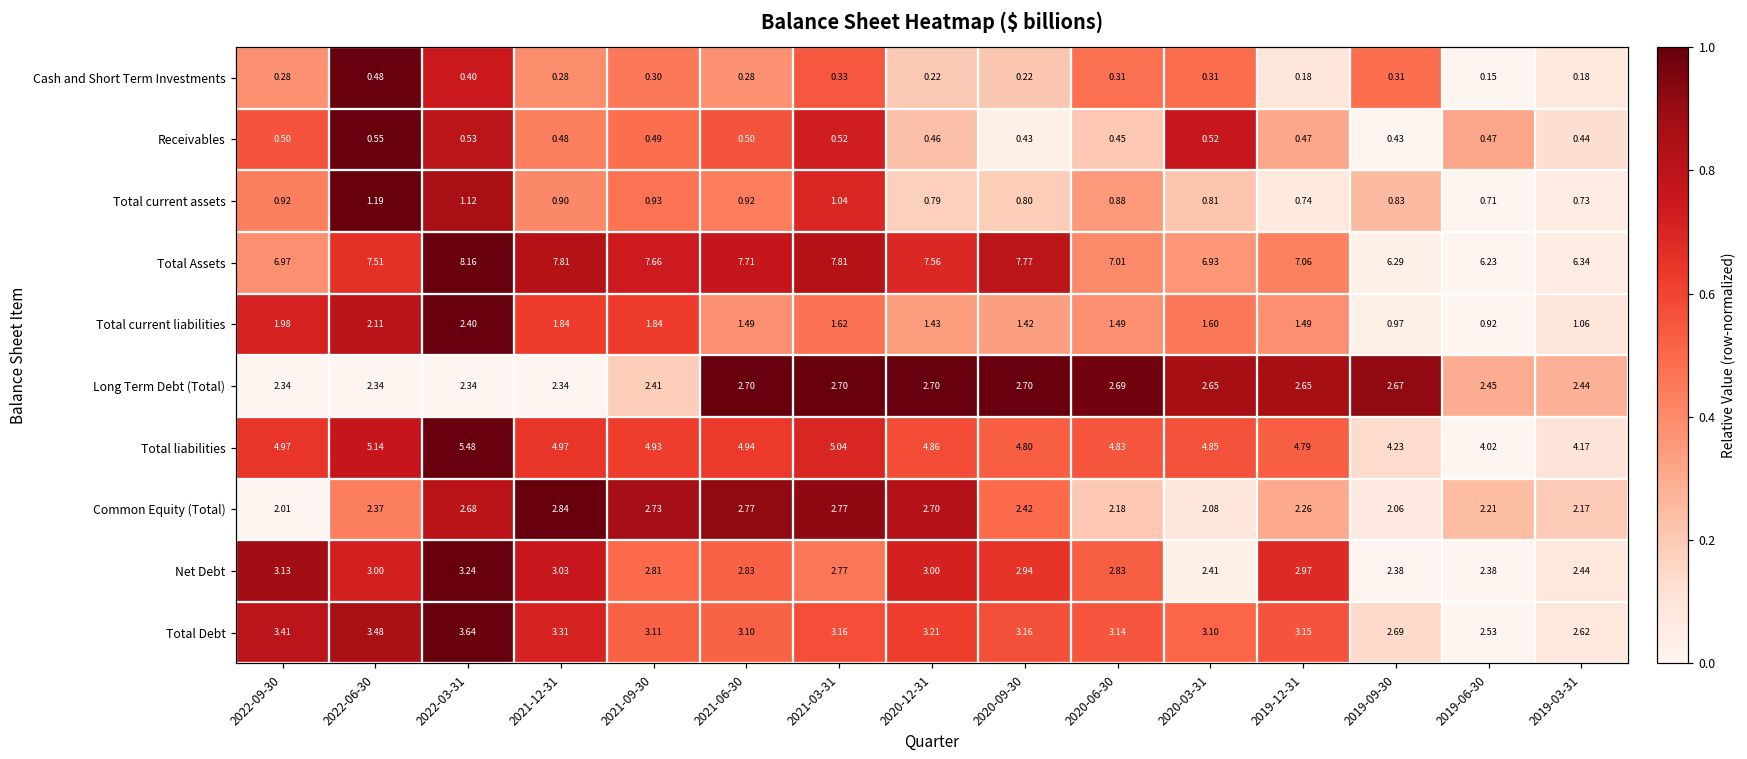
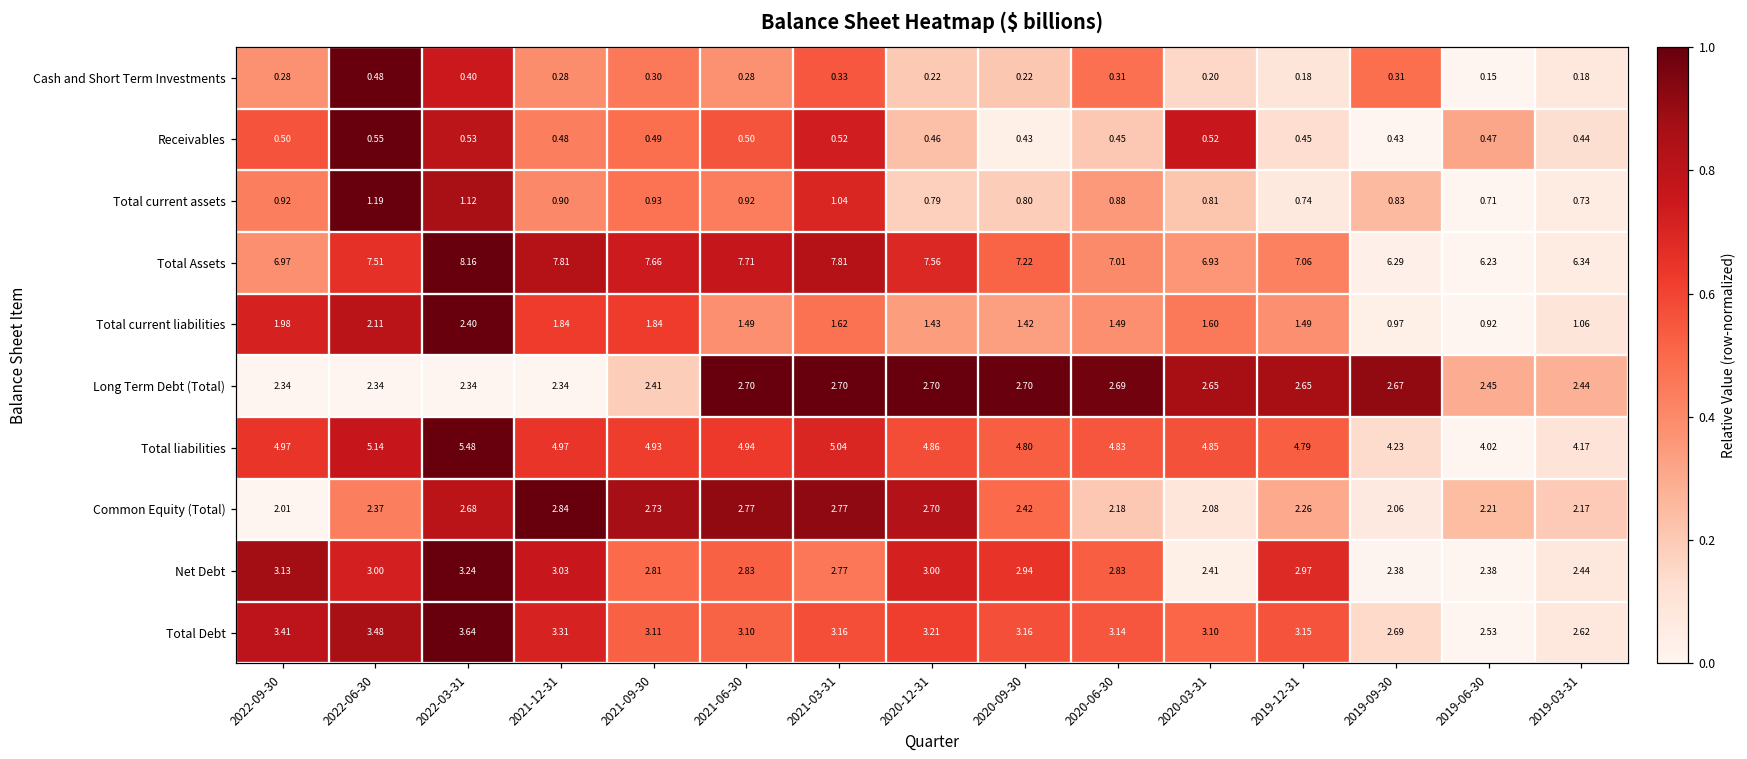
  {
    "Cash and Short Term Investments": {
      "2022-09-30": 0.28,
      "2022-06-30": 0.48,
      "2022-03-31": 0.40,
      "2021-12-31": 0.28,
      "2021-09-30": 0.30,
      "2021-06-30": 0.28,
      "2021-03-31": 0.33,
      "2020-12-31": 0.22,
      "2020-09-30": 0.22,
      "2020-06-30": 0.31,
-     "2020-03-31": 0.31,
+     "2020-03-31": 0.20,
      "2019-12-31": 0.18,
      "2019-09-30": 0.31,
      "2019-06-30": 0.15,
      "2019-03-31": 0.18
    },
    "Receivables": {
      "2022-09-30": 0.50,
      "2022-06-30": 0.55,
      "2022-03-31": 0.53,
      "2021-12-31": 0.48,
      "2021-09-30": 0.49,
      "2021-06-30": 0.50,
      "2021-03-31": 0.52,
      "2020-12-31": 0.46,
      "2020-09-30": 0.43,
      "2020-06-30": 0.45,
      "2020-03-31": 0.52,
-     "2019-12-31": 0.47,
+     "2019-12-31": 0.45,
      "2019-09-30": 0.43,
      "2019-06-30": 0.47,
      "2019-03-31": 0.44
    },
    "Total current assets": {
      "2022-09-30": 0.92,
      "2022-06-30": 1.19,
      "2022-03-31": 1.12,
      "2021-12-31": 0.90,
      "2021-09-30": 0.93,
      "2021-06-30": 0.92,
      "2021-03-31": 1.04,
      "2020-12-31": 0.79,
      "2020-09-30": 0.80,
      "2020-06-30": 0.88,
      "2020-03-31": 0.81,
      "2019-12-31": 0.74,
      "2019-09-30": 0.83,
      "2019-06-30": 0.71,
      "2019-03-31": 0.73
    },
    "Total Assets": {
      "2022-09-30": 6.97,
      "2022-06-30": 7.51,
      "2022-03-31": 8.16,
      "2021-12-31": 7.81,
      "2021-09-30": 7.66,
      "2021-06-30": 7.71,
      "2021-03-31": 7.81,
      "2020-12-31": 7.56,
-     "2020-09-30": 7.77,
+     "2020-09-30": 7.22,
      "2020-06-30": 7.01,
      "2020-03-31": 6.93,
      "2019-12-31": 7.06,
      "2019-09-30": 6.29,
      "2019-06-30": 6.23,
      "2019-03-31": 6.34
    },
    "Total current liabilities": {
      "2022-09-30": 1.98,
      "2022-06-30": 2.11,
      "2022-03-31": 2.40,
      "2021-12-31": 1.84,
      "2021-09-30": 1.84,
      "2021-06-30": 1.49,
      "2021-03-31": 1.62,
      "2020-12-31": 1.43,
      "2020-09-30": 1.42,
      "2020-06-30": 1.49,
      "2020-03-31": 1.60,
      "2019-12-31": 1.49,
      "2019-09-30": 0.97,
      "2019-06-30": 0.92,
      "2019-03-31": 1.06
    },
    "Long Term Debt (Total)": {
      "2022-09-30": 2.34,
      "2022-06-30": 2.34,
      "2022-03-31": 2.34,
      "2021-12-31": 2.34,
      "2021-09-30": 2.41,
      "2021-06-30": 2.70,
      "2021-03-31": 2.70,
      "2020-12-31": 2.70,
      "2020-09-30": 2.70,
      "2020-06-30": 2.69,
      "2020-03-31": 2.65,
      "2019-12-31": 2.65,
      "2019-09-30": 2.67,
      "2019-06-30": 2.45,
      "2019-03-31": 2.44
    },
    "Total liabilities": {
      "2022-09-30": 4.97,
      "2022-06-30": 5.14,
      "2022-03-31": 5.48,
      "2021-12-31": 4.97,
      "2021-09-30": 4.93,
      "2021-06-30": 4.94,
      "2021-03-31": 5.04,
      "2020-12-31": 4.86,
      "2020-09-30": 4.80,
      "2020-06-30": 4.83,
      "2020-03-31": 4.85,
      "2019-12-31": 4.79,
      "2019-09-30": 4.23,
      "2019-06-30": 4.02,
      "2019-03-31": 4.17
    },
    "Common Equity (Total)": {
      "2022-09-30": 2.01,
      "2022-06-30": 2.37,
      "2022-03-31": 2.68,
      "2021-12-31": 2.84,
      "2021-09-30": 2.73,
      "2021-06-30": 2.77,
      "2021-03-31": 2.77,
      "2020-12-31": 2.70,
      "2020-09-30": 2.42,
      "2020-06-30": 2.18,
      "2020-03-31": 2.08,
      "2019-12-31": 2.26,
      "2019-09-30": 2.06,
      "2019-06-30": 2.21,
      "2019-03-31": 2.17
    },
    "Net Debt": {
      "2022-09-30": 3.13,
      "2022-06-30": 3.00,
      "2022-03-31": 3.24,
      "2021-12-31": 3.03,
      "2021-09-30": 2.81,
      "2021-06-30": 2.83,
      "2021-03-31": 2.77,
      "2020-12-31": 3.00,
      "2020-09-30": 2.94,
      "2020-06-30": 2.83,
      "2020-03-31": 2.41,
      "2019-12-31": 2.97,
      "2019-09-30": 2.38,
      "2019-06-30": 2.38,
      "2019-03-31": 2.44
    },
    "Total Debt": {
      "2022-09-30": 3.41,
      "2022-06-30": 3.48,
      "2022-03-31": 3.64,
      "2021-12-31": 3.31,
      "2021-09-30": 3.11,
      "2021-06-30": 3.10,
      "2021-03-31": 3.16,
      "2020-12-31": 3.21,
      "2020-09-30": 3.16,
      "2020-06-30": 3.14,
      "2020-03-31": 3.10,
      "2019-12-31": 3.15,
      "2019-09-30": 2.69,
      "2019-06-30": 2.53,
      "2019-03-31": 2.62
    }
  }
